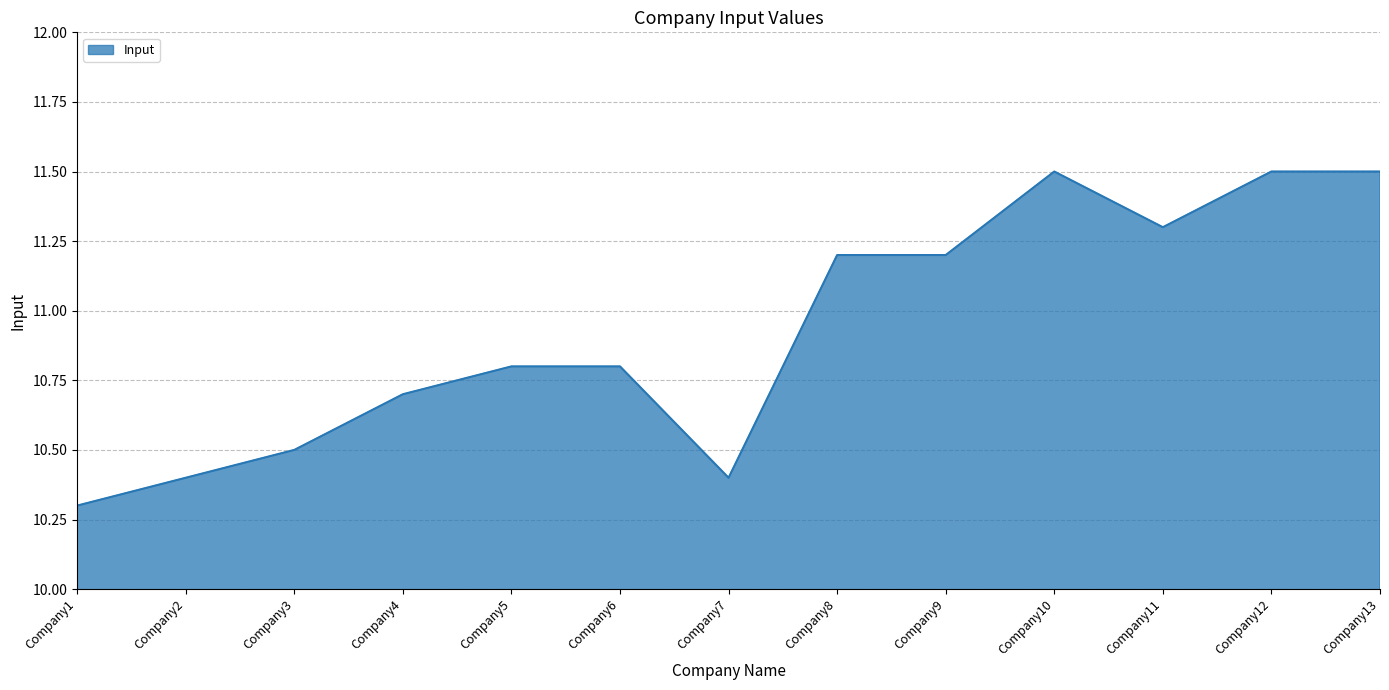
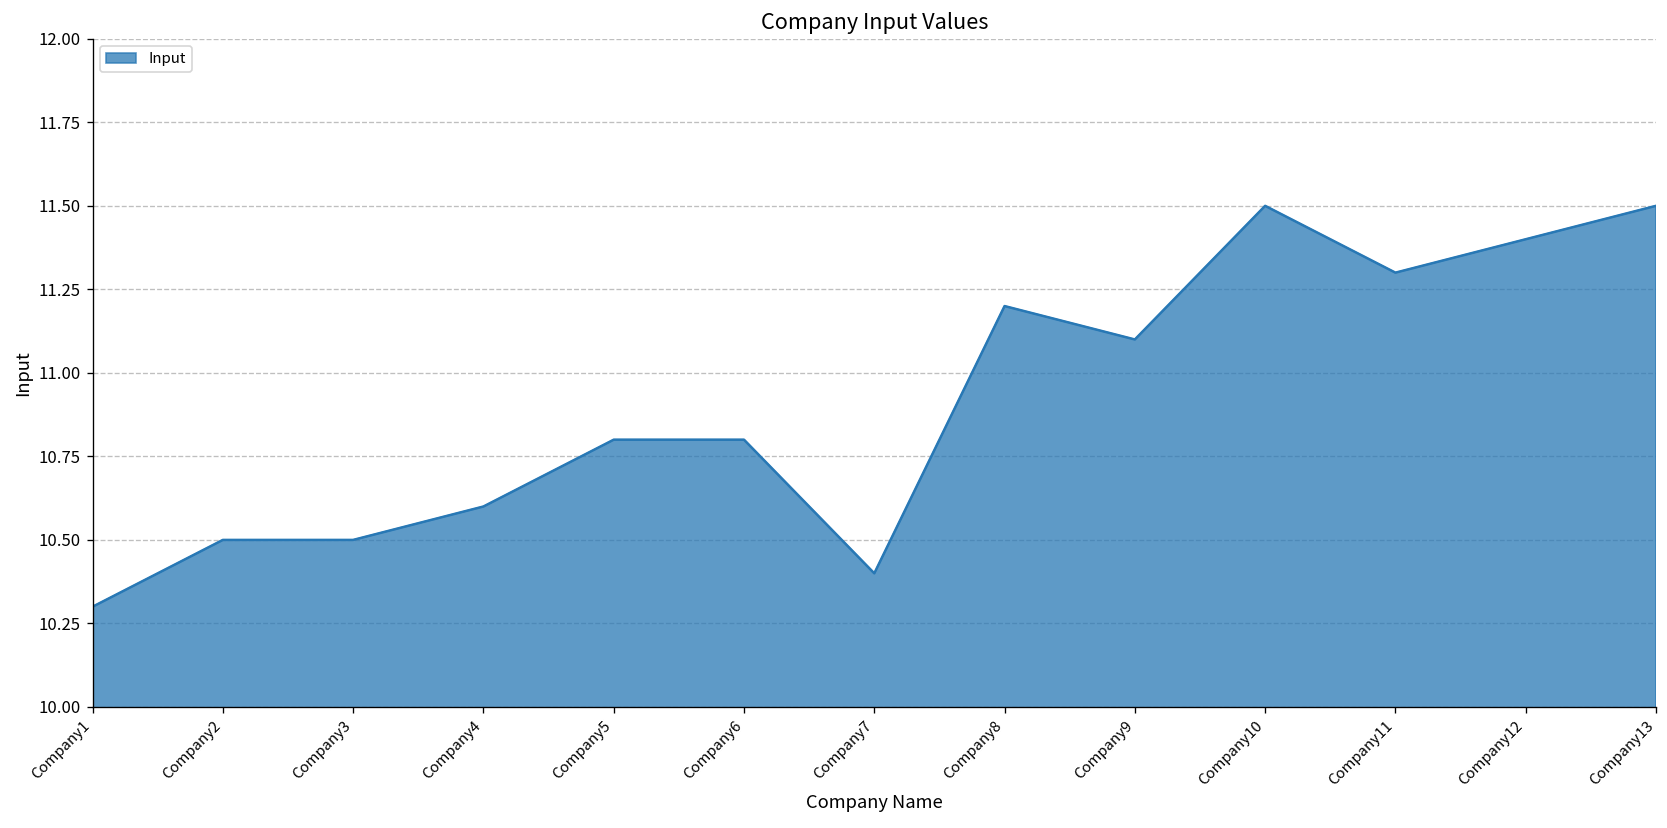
  {
    "Company1": 10.3,
-   "Company2": 10.4,
+   "Company2": 10.5,
    "Company3": 10.5,
-   "Company4": 10.7,
+   "Company4": 10.6,
    "Company5": 10.8,
    "Company6": 10.8,
    "Company7": 10.4,
    "Company8": 11.2,
-   "Company9": 11.2,
+   "Company9": 11.1,
    "Company10": 11.5,
    "Company11": 11.3,
-   "Company12": 11.5,
+   "Company12": 11.4,
    "Company13": 11.5
  }
